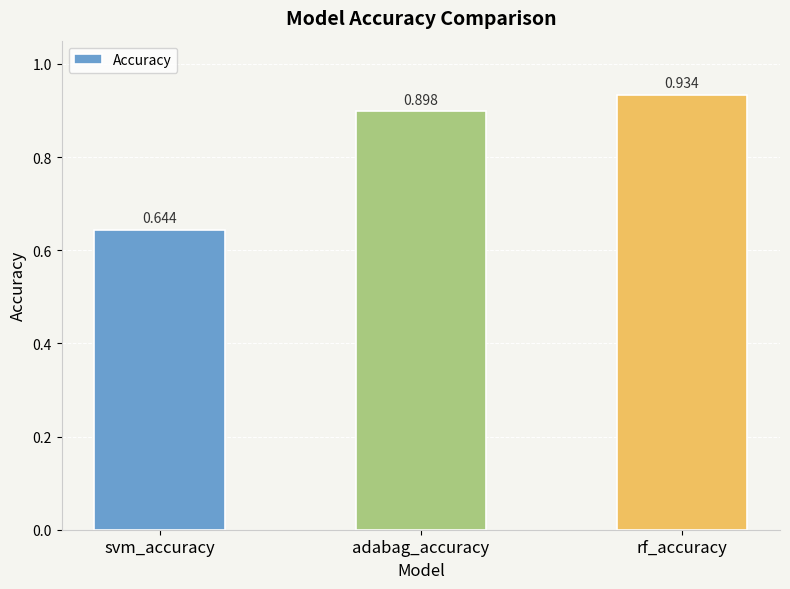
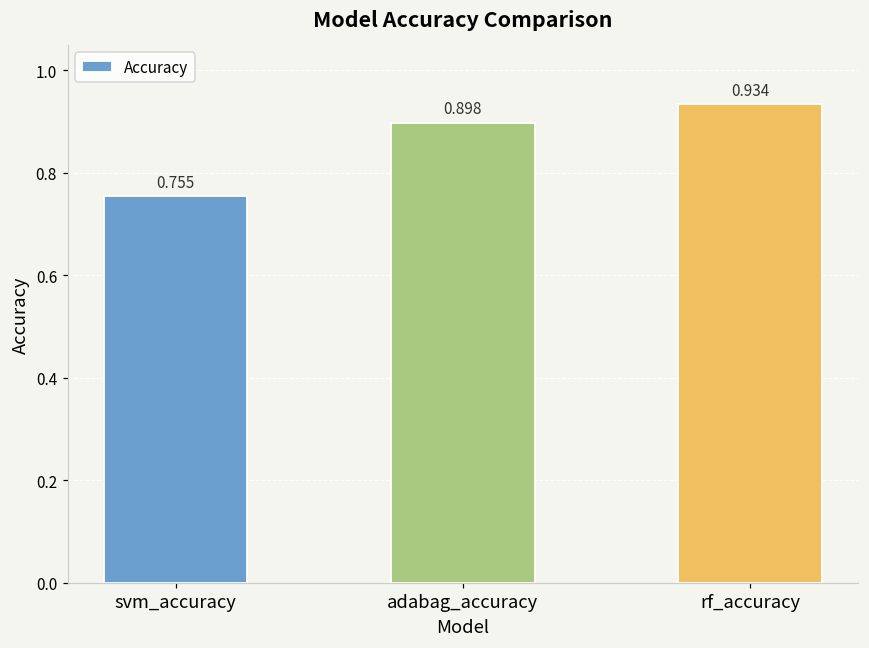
  {
-   "svm_accuracy": 0.644,
+   "svm_accuracy": 0.755,
    "adabag_accuracy": 0.898,
    "rf_accuracy": 0.934
  }
